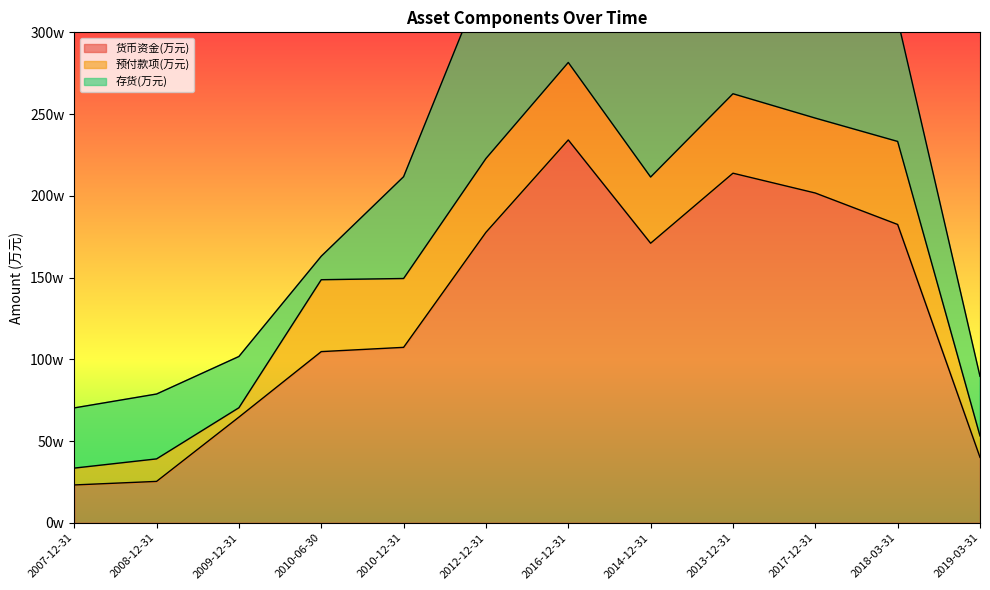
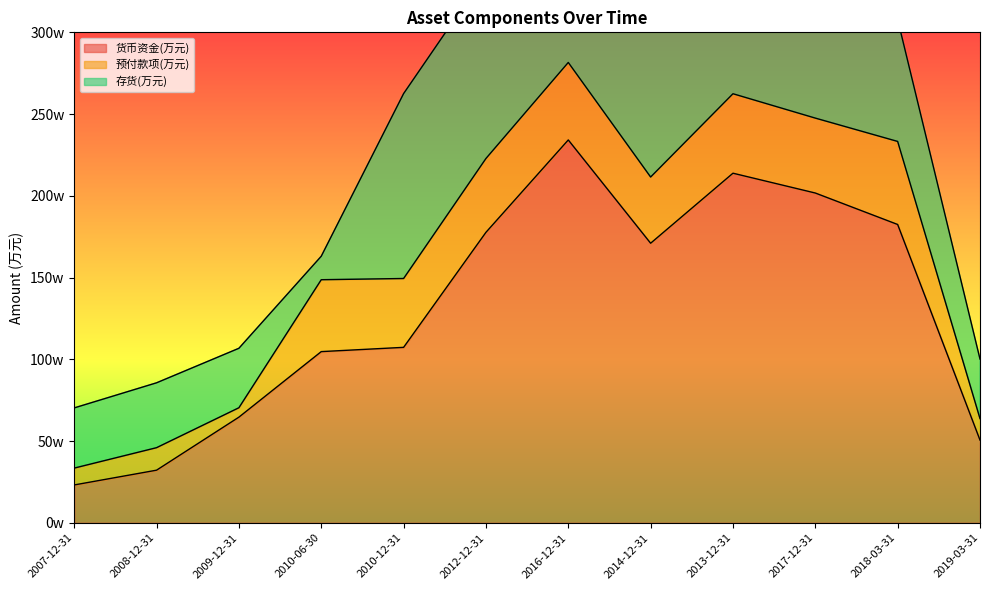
  {
    "货币资金(万元)": {
      "2007-12-31": "23w",
-     "2008-12-31": "25w",
+     "2008-12-31": "32w",
      "2009-12-31": "65w",
      "2010-06-30": "105w",
      "2010-12-31": "107w",
      "2012-12-31": "178w",
      "2016-12-31": "234w",
      "2014-12-31": "171w",
      "2013-12-31": "214w",
      "2017-12-31": "202w",
      "2018-03-31": "182w",
-     "2019-03-31": "40w"
+     "2019-03-31": "51w"
    },
    "预付款项(万元)": {
      "2007-12-31": "10w",
      "2008-12-31": "14w",
      "2009-12-31": "6w",
      "2010-06-30": "44w",
      "2010-12-31": "42w",
      "2012-12-31": "45w",
      "2016-12-31": "47w",
      "2014-12-31": "40w",
      "2013-12-31": "49w",
      "2017-12-31": "46w",
      "2018-03-31": "51w",
      "2019-03-31": "13w"
    },
    "存货(万元)": {
      "2007-12-31": "37w",
      "2008-12-31": "40w",
-     "2009-12-31": "31w",
+     "2009-12-31": "36w",
      "2010-06-30": "14w",
-     "2010-12-31": "62w",
+     "2010-12-31": "113w",
      "2019-03-31": "36w"
    }
  }
